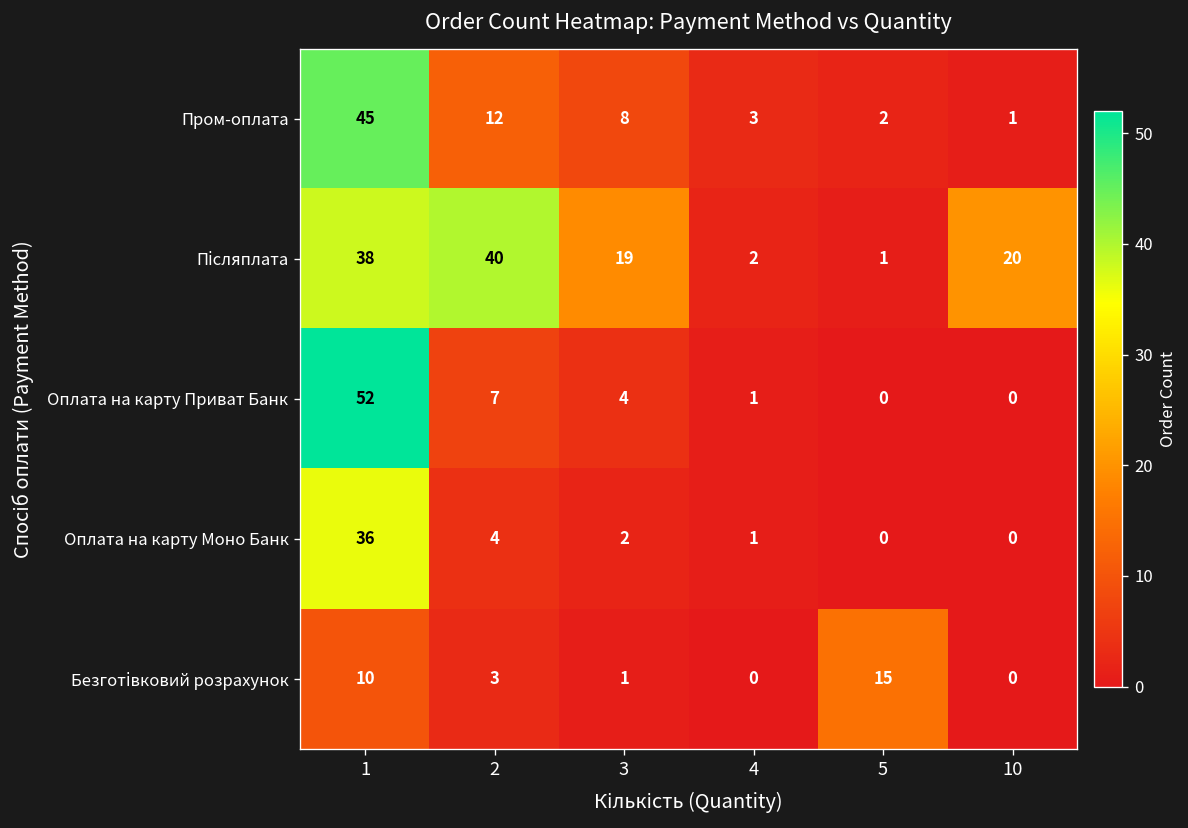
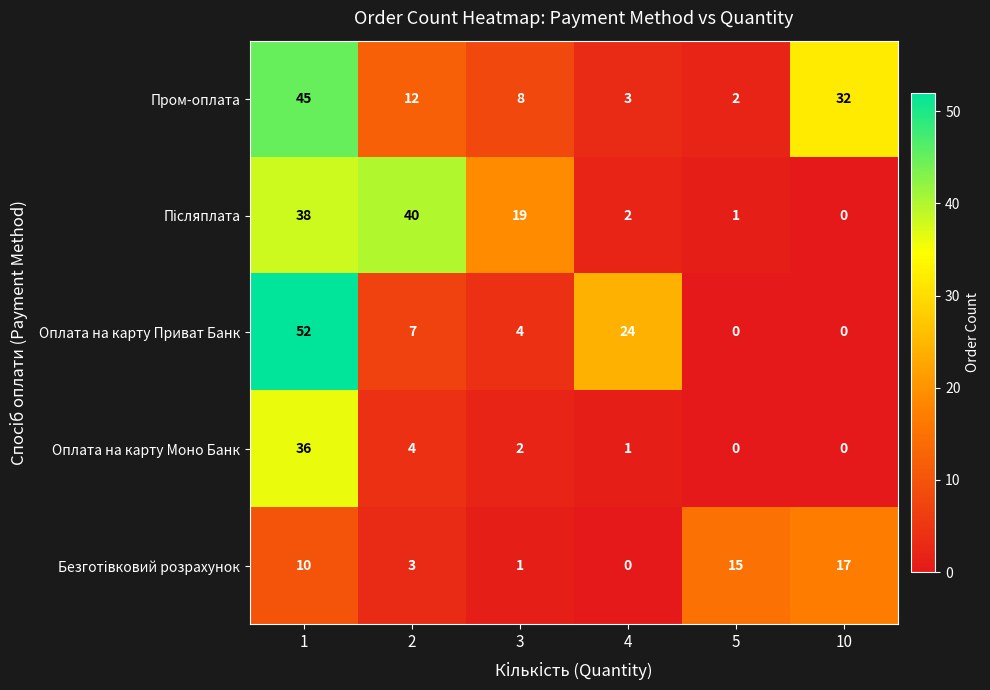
  {
    "Пром-оплата": {
      "1": 45,
      "2": 12,
      "3": 8,
      "4": 3,
      "5": 2,
-     "10": 1
+     "10": 32
    },
    "Післяплата": {
      "1": 38,
      "2": 40,
      "3": 19,
      "4": 2,
      "5": 1,
-     "10": 20
+     "10": 0
    },
    "Оплата на карту Приват Банк": {
      "1": 52,
      "2": 7,
      "3": 4,
-     "4": 1,
+     "4": 24,
      "5": 0,
      "10": 0
    },
    "Оплата на карту Моно Банк": {
      "1": 36,
      "2": 4,
      "3": 2,
      "4": 1,
      "5": 0,
      "10": 0
    },
    "Безготівковий розрахунок": {
      "1": 10,
      "2": 3,
      "3": 1,
      "4": 0,
      "5": 15,
-     "10": 0
+     "10": 17
    }
  }
